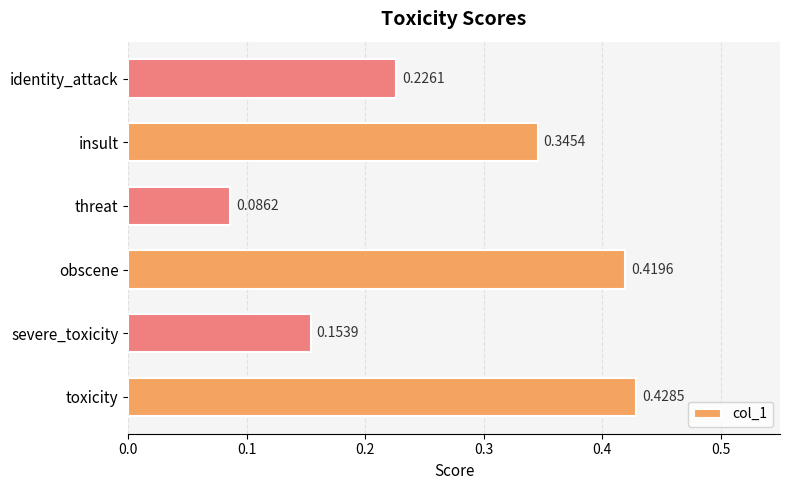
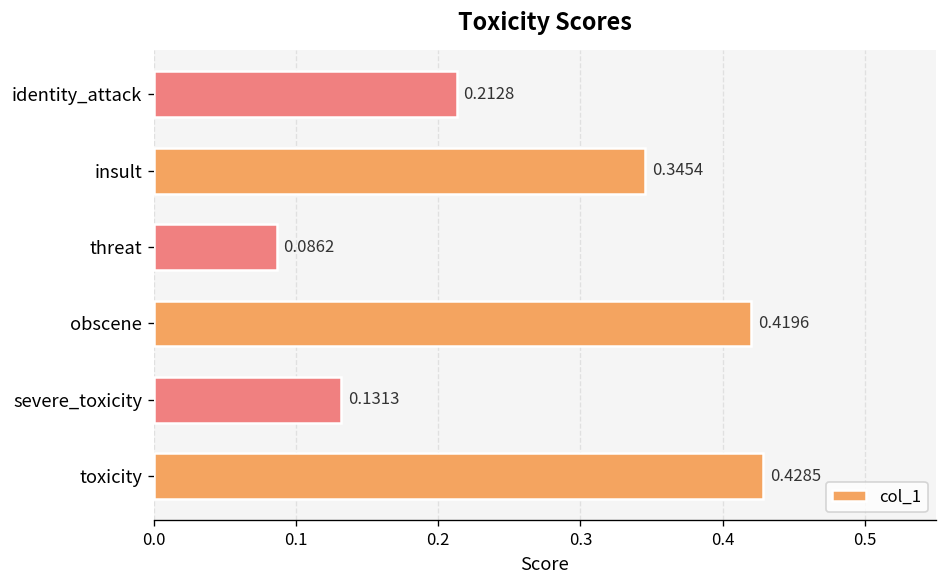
  {
-   "identity_attack": 0.2261,
+   "identity_attack": 0.2128,
    "insult": 0.3454,
    "threat": 0.0862,
    "obscene": 0.4196,
-   "severe_toxicity": 0.1539,
+   "severe_toxicity": 0.1313,
    "toxicity": 0.4285
  }
